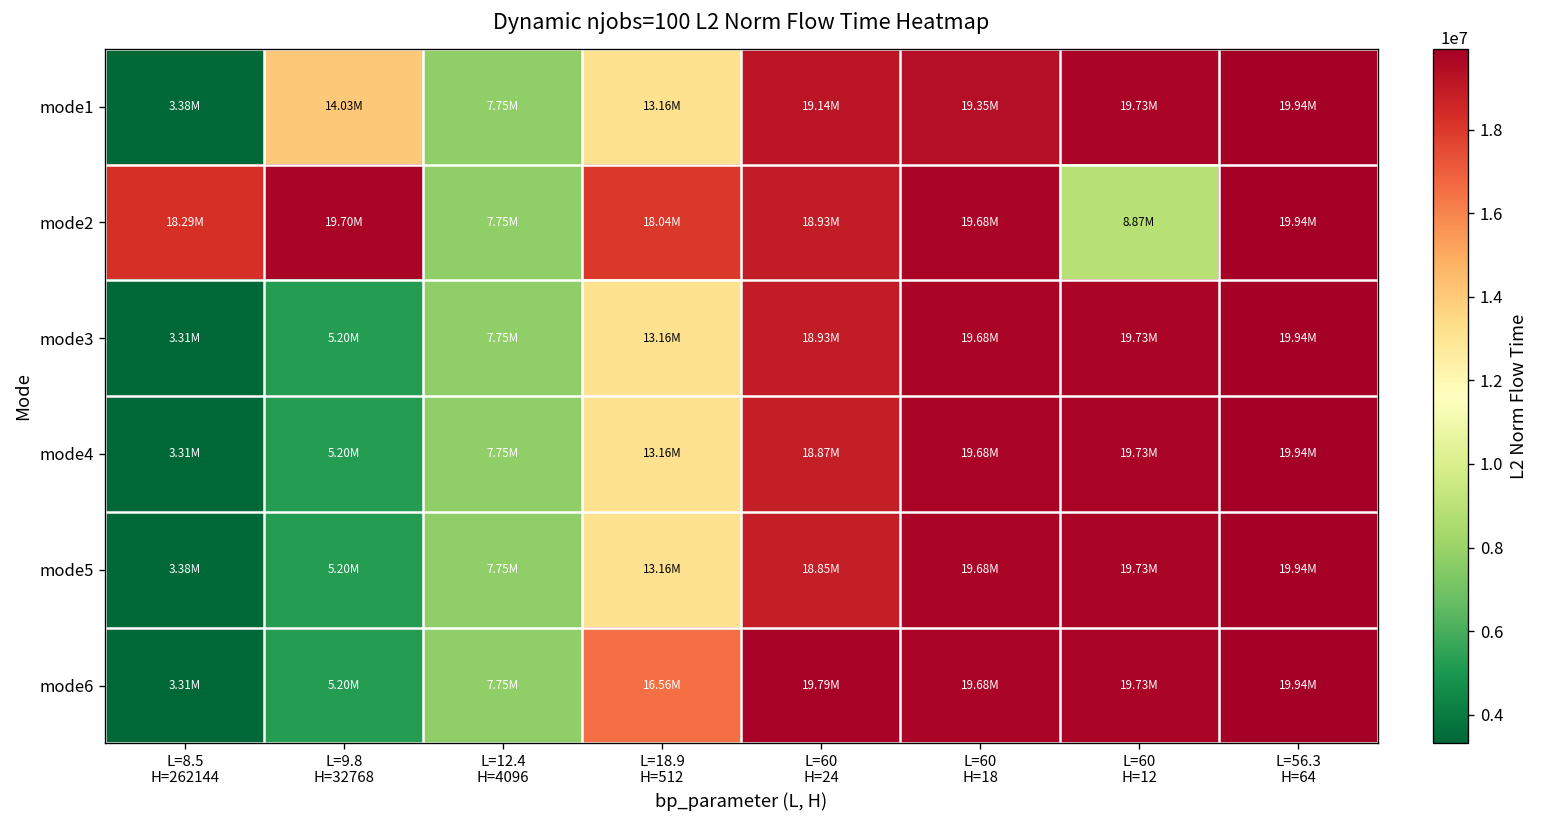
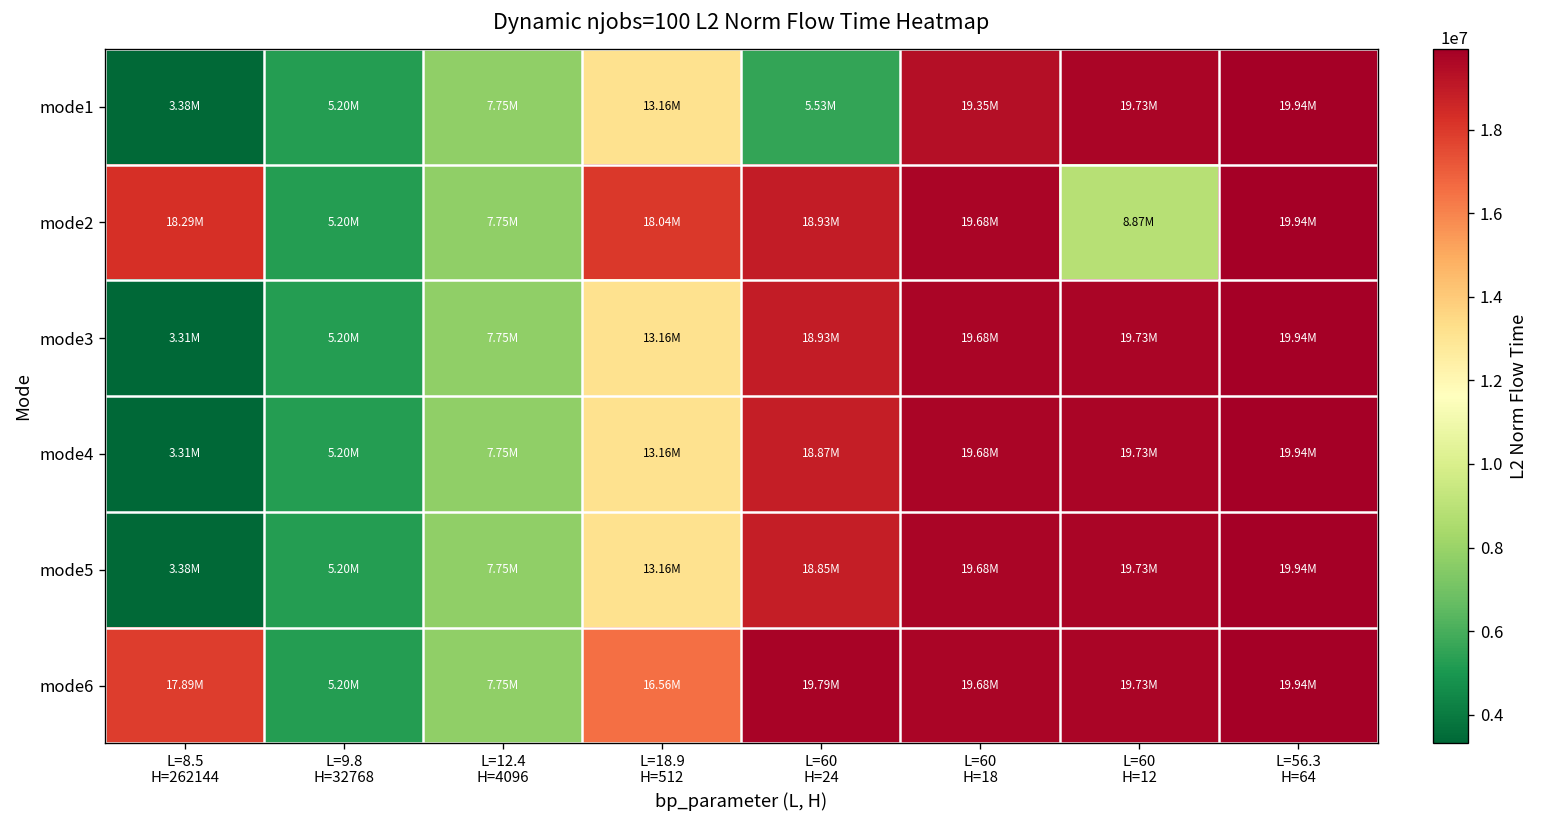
  {
    "mode1": {
      "L=8.5 H=262144": "3.38M",
-     "L=9.8 H=32768": "14.03M",
+     "L=9.8 H=32768": "5.20M",
      "L=12.4 H=4096": "7.75M",
      "L=18.9 H=512": "13.16M",
-     "L=60 H=24": "19.14M",
+     "L=60 H=24": "5.53M",
      "L=60 H=18": "19.35M",
      "L=60 H=12": "19.73M",
      "L=56.3 H=64": "19.94M"
    },
    "mode2": {
      "L=8.5 H=262144": "18.29M",
-     "L=9.8 H=32768": "19.70M",
+     "L=9.8 H=32768": "5.20M",
      "L=12.4 H=4096": "7.75M",
      "L=18.9 H=512": "18.04M",
      "L=60 H=24": "18.93M",
      "L=60 H=18": "19.68M",
      "L=60 H=12": "8.87M",
      "L=56.3 H=64": "19.94M"
    },
    "mode3": {
      "L=8.5 H=262144": "3.31M",
      "L=9.8 H=32768": "5.20M",
      "L=12.4 H=4096": "7.75M",
      "L=18.9 H=512": "13.16M",
      "L=60 H=24": "18.93M",
      "L=60 H=18": "19.68M",
      "L=60 H=12": "19.73M",
      "L=56.3 H=64": "19.94M"
    },
    "mode4": {
      "L=8.5 H=262144": "3.31M",
      "L=9.8 H=32768": "5.20M",
      "L=12.4 H=4096": "7.75M",
      "L=18.9 H=512": "13.16M",
      "L=60 H=24": "18.87M",
      "L=60 H=18": "19.68M",
      "L=60 H=12": "19.73M",
      "L=56.3 H=64": "19.94M"
    },
    "mode5": {
      "L=8.5 H=262144": "3.38M",
      "L=9.8 H=32768": "5.20M",
      "L=12.4 H=4096": "7.75M",
      "L=18.9 H=512": "13.16M",
      "L=60 H=24": "18.85M",
      "L=60 H=18": "19.68M",
      "L=60 H=12": "19.73M",
      "L=56.3 H=64": "19.94M"
    },
    "mode6": {
-     "L=8.5 H=262144": "3.31M",
+     "L=8.5 H=262144": "17.89M",
      "L=9.8 H=32768": "5.20M",
      "L=12.4 H=4096": "7.75M",
      "L=18.9 H=512": "16.56M",
      "L=60 H=24": "19.79M",
      "L=60 H=18": "19.68M",
      "L=60 H=12": "19.73M",
      "L=56.3 H=64": "19.94M"
    }
  }
